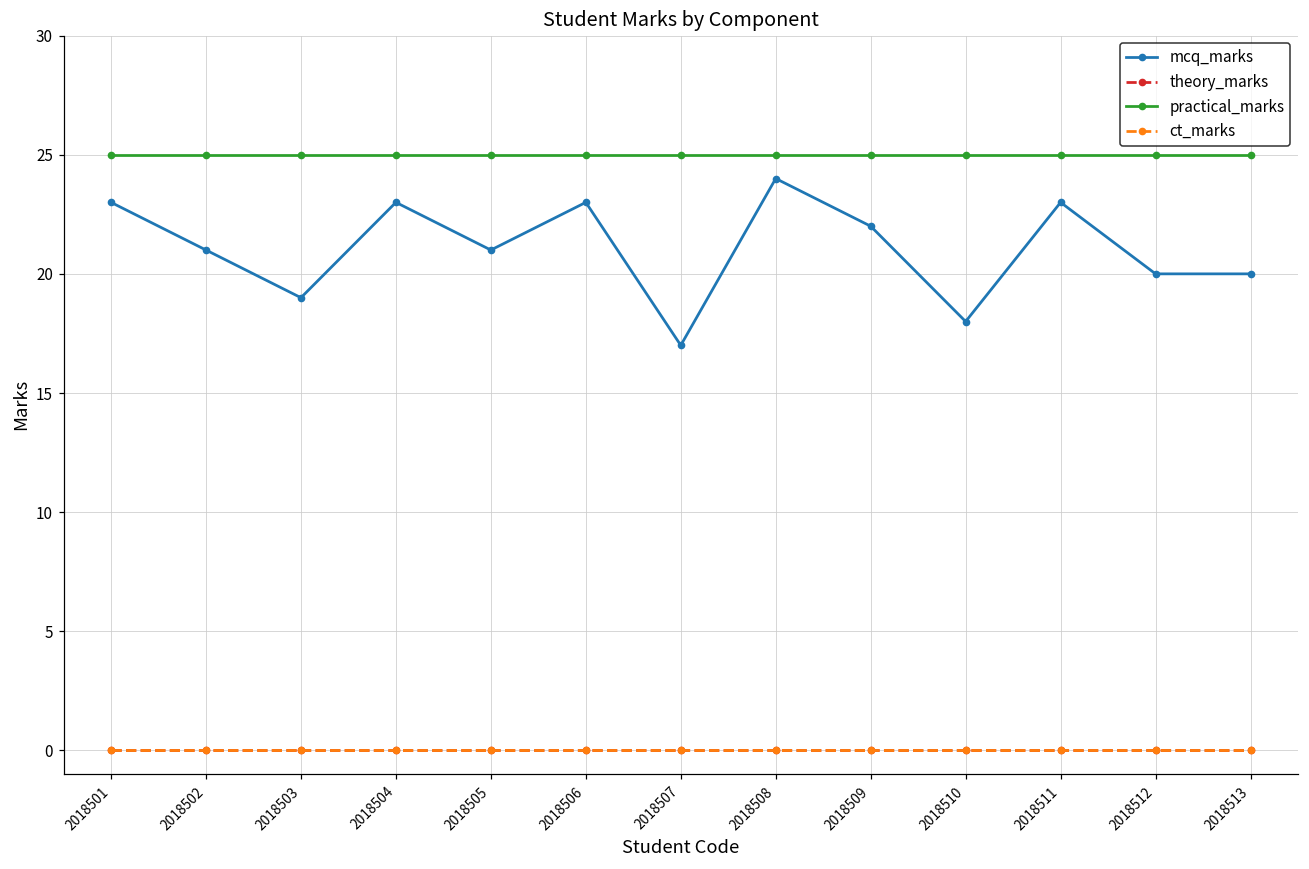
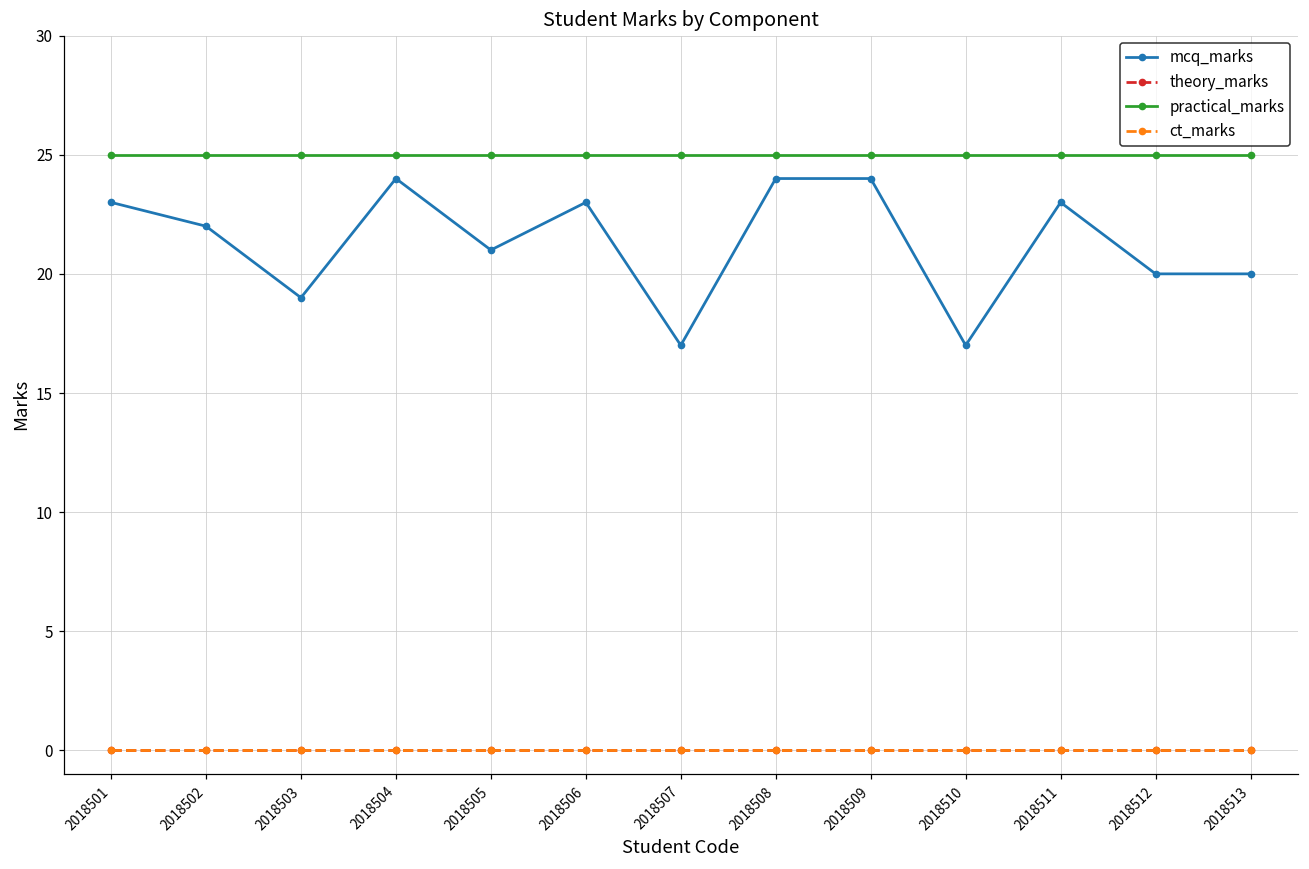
  {
    "mcq_marks": {
      "2018501": 23,
-     "2018502": 21,
+     "2018502": 22,
      "2018503": 19,
-     "2018504": 23,
+     "2018504": 24,
      "2018505": 21,
      "2018506": 23,
      "2018507": 17,
      "2018508": 24,
-     "2018509": 22,
-     "2018510": 18,
+     "2018509": 24,
+     "2018510": 17,
      "2018511": 23,
      "2018512": 20,
      "2018513": 20
    },
    "ct_marks": {
      "2018501": 0,
      "2018502": 0,
      "2018503": 0,
      "2018504": 0,
      "2018505": 0,
      "2018506": 0,
      "2018507": 0,
      "2018508": 0,
      "2018509": 0,
      "2018510": 0,
      "2018511": 0,
      "2018512": 0,
      "2018513": 0
    },
    "practical_marks": {
      "2018501": 25,
      "2018502": 25,
      "2018503": 25,
      "2018504": 25,
      "2018505": 25,
      "2018506": 25,
      "2018507": 25,
      "2018508": 25,
      "2018509": 25,
      "2018510": 25,
      "2018511": 25,
      "2018512": 25,
      "2018513": 25
    }
  }
